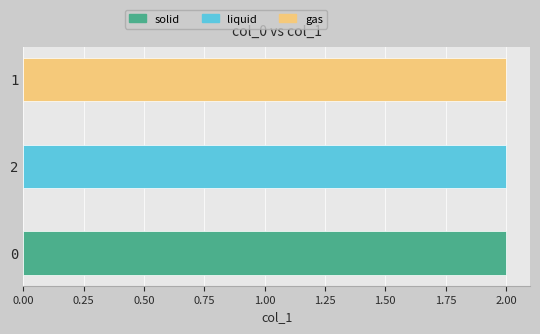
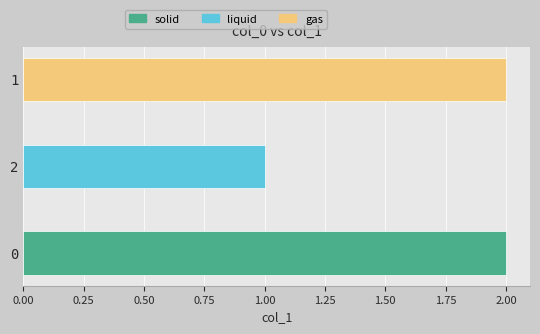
  {
    "1": 2,
-   "2": 2,
+   "2": 1,
    "0": 2
  }
